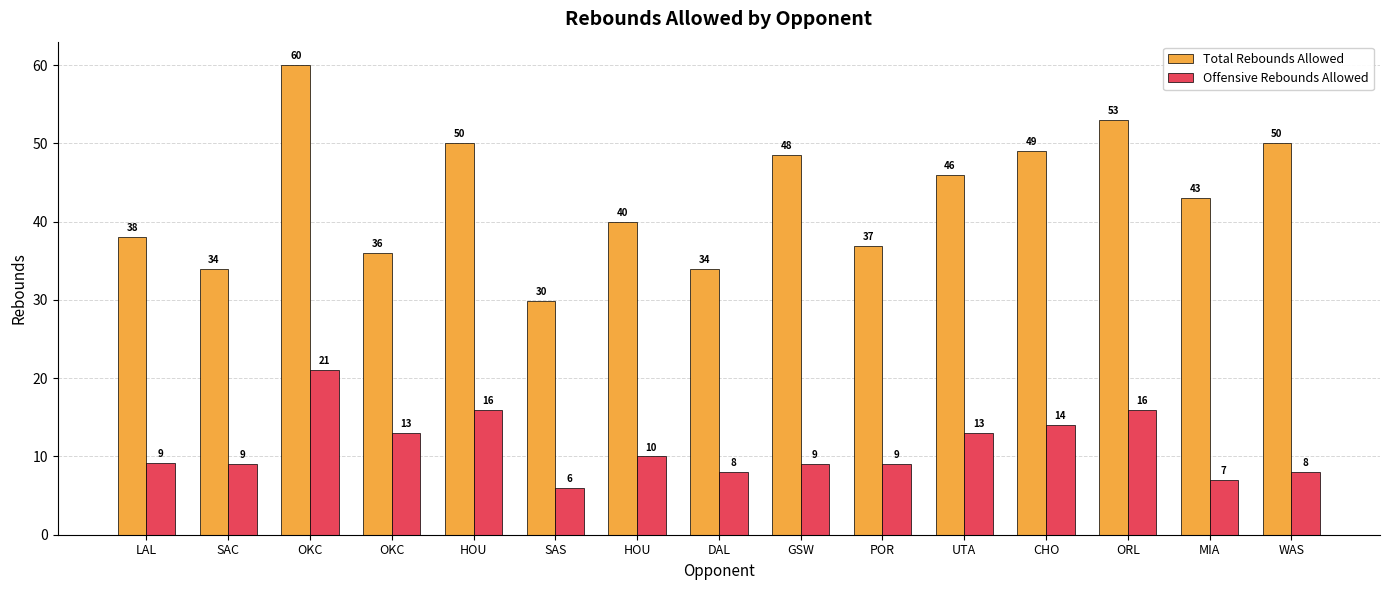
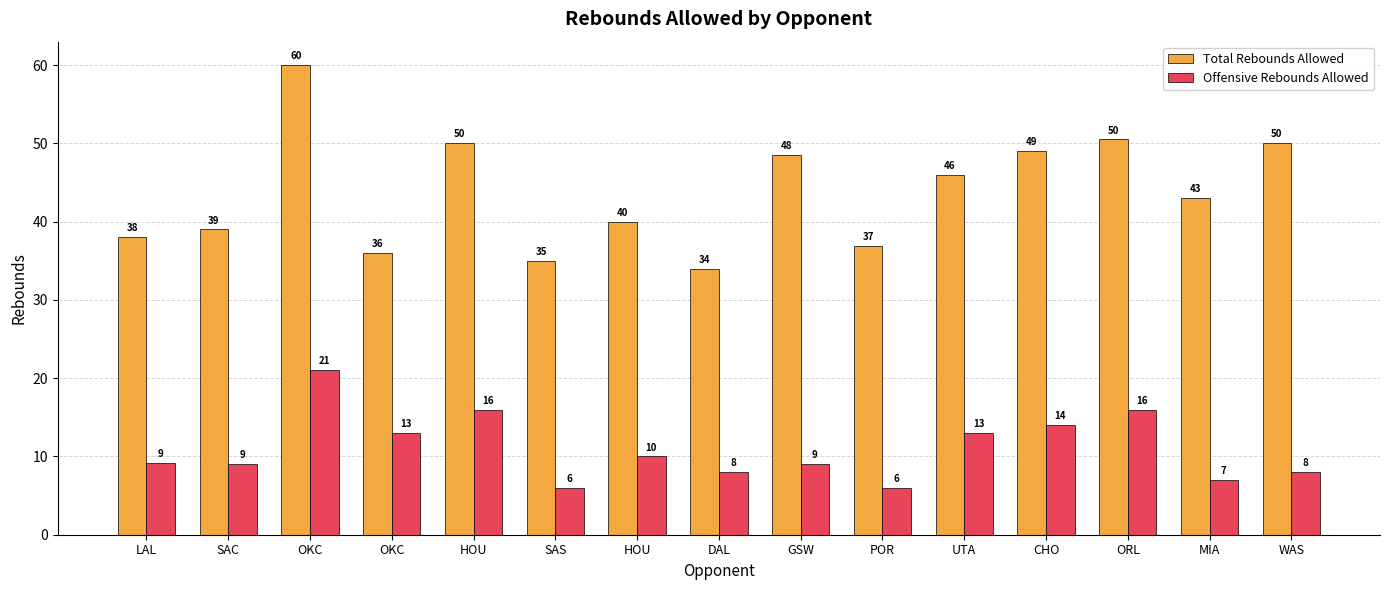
  {
    "Total Rebounds Allowed": {
      "LAL": 38,
-     "SAC": 34,
-     "SAS": 30,
+     "SAC": 39,
+     "SAS": 35,
      "DAL": 34,
      "GSW": 48,
      "POR": 37,
      "UTA": 46,
      "CHO": 49,
-     "ORL": 53,
+     "ORL": 50,
      "MIA": 43,
      "WAS": 50
    },
    "Offensive Rebounds Allowed": {
      "LAL": 9,
      "SAC": 9,
      "SAS": 6,
      "DAL": 8,
      "GSW": 9,
-     "POR": 9,
+     "POR": 6,
      "UTA": 13,
      "CHO": 14,
      "ORL": 16,
      "MIA": 7,
      "WAS": 8
    }
  }
